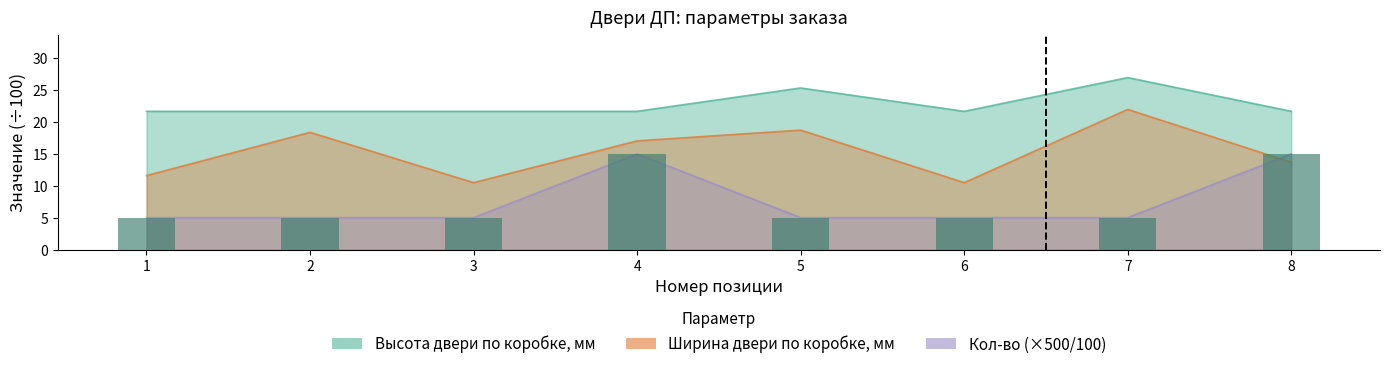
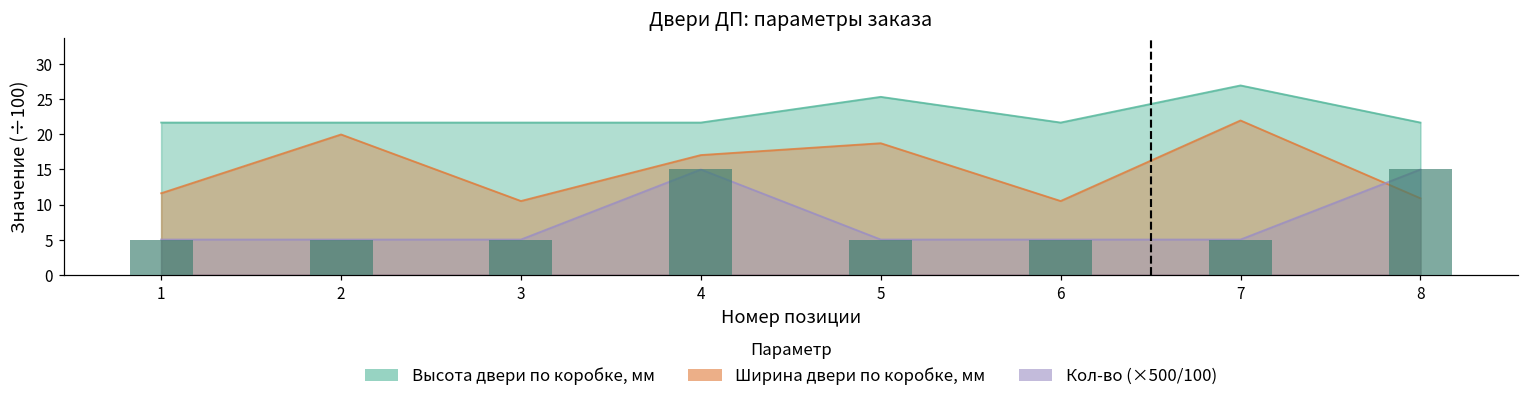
  {
    "Высота двери по коробке, мм": {
      "1": 22,
      "2": 22,
      "3": 22,
      "4": 22,
      "5": 25,
      "6": 22,
      "7": 27,
      "8": 22
    },
    "Ширина двери по коробке, мм": {
      "1": 12,
-     "2": 18,
+     "2": 20,
      "3": 11,
      "4": 17,
      "5": 19,
      "6": 11,
      "7": 22,
-     "8": 14
+     "8": 11
    },
    "Кол-во (×500/100)": {
      "1": 5,
      "2": 5,
      "3": 5,
      "4": 15,
      "5": 5,
      "6": 5,
      "7": 5,
      "8": 15
    }
  }
